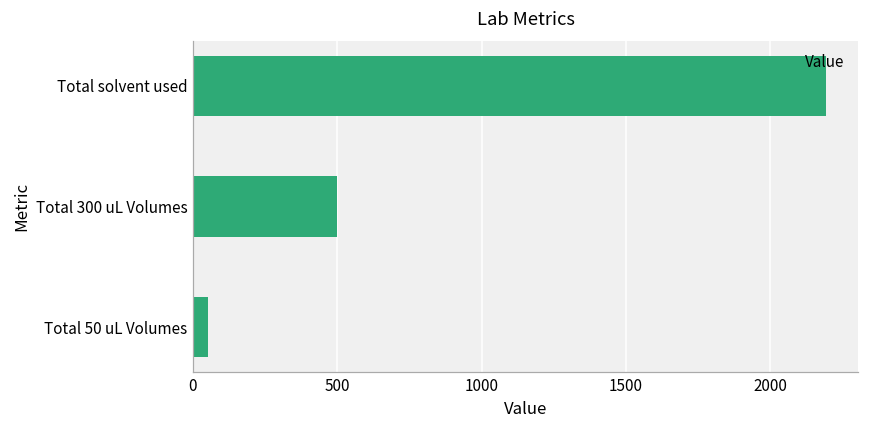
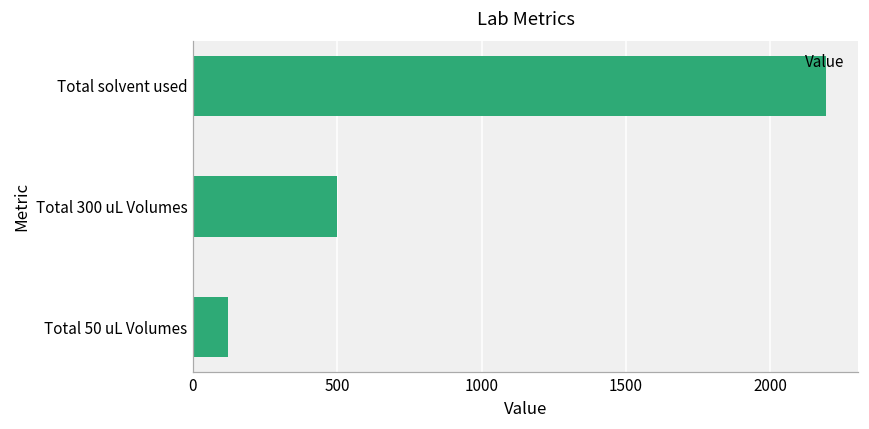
  {
    "Total solvent used": 2190,
    "Total 300 uL Volumes": 500,
-   "Total 50 uL Volumes": 50
+   "Total 50 uL Volumes": 120
  }
